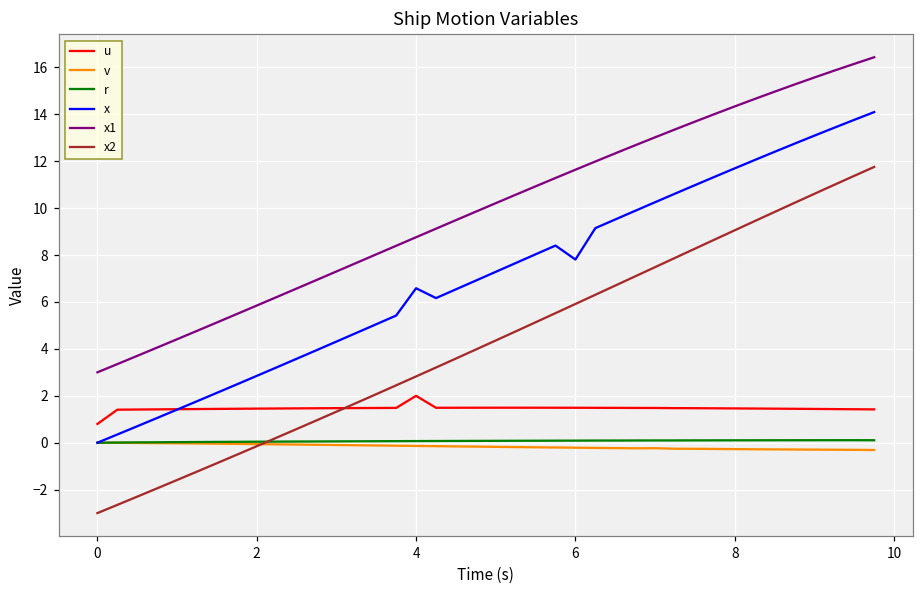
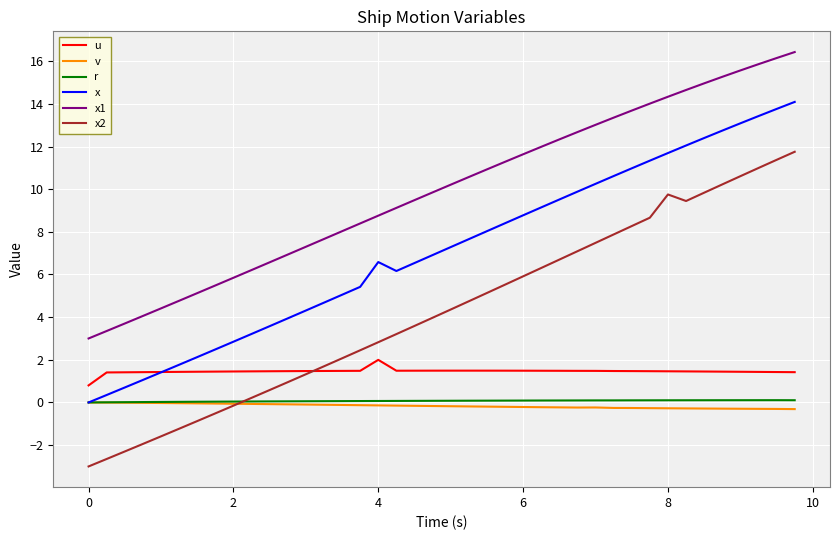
  {
    "u": {
      "0": 0.8,
      "2": 1.5,
      "4": 2.0,
      "6": 1.5,
      "8": 1.5
    },
    "v": {
      "4": -0.1,
      "6": -0.2,
      "8": -0.3
    },
    "r": {
      "4": 0.1,
      "6": 0.1,
      "8": 0.1
    },
    "x": {
      "2": 2.8,
      "4": 6.6,
-     "6": 7.8,
+     "6": 8.8,
      "8": 11.7
    },
    "x1": {
      "0": 3.0,
      "2": 5.8,
      "4": 8.8,
      "6": 11.6,
      "8": 14.3
    },
    "x2": {
      "0": -3.0,
      "4": 2.8,
      "6": 5.9,
-     "8": 9.1
+     "8": 9.8
    }
  }
